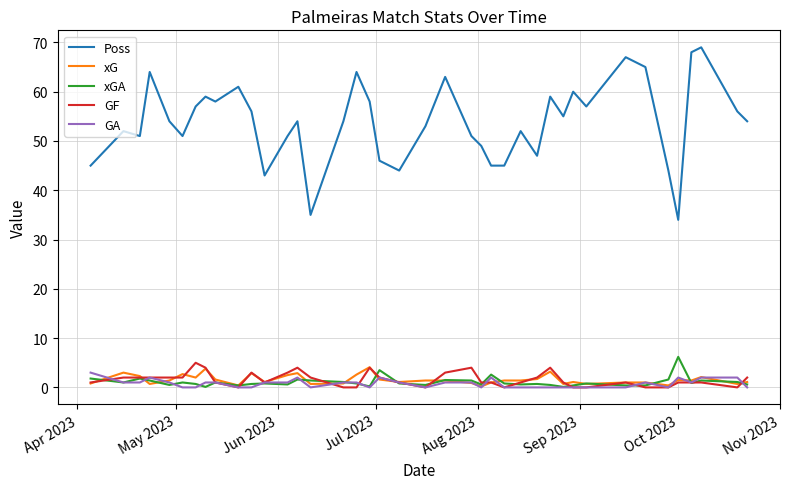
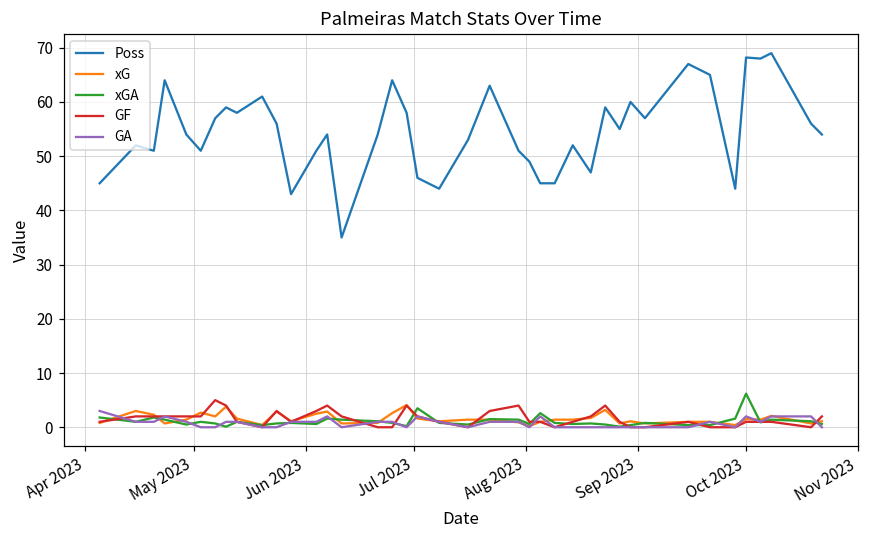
  {
    "Poss": {
-     "Oct 2023": 34
+     "Oct 2023": 68
    },
    "xGA": {
      "Oct 2023": 6
    }
  }
